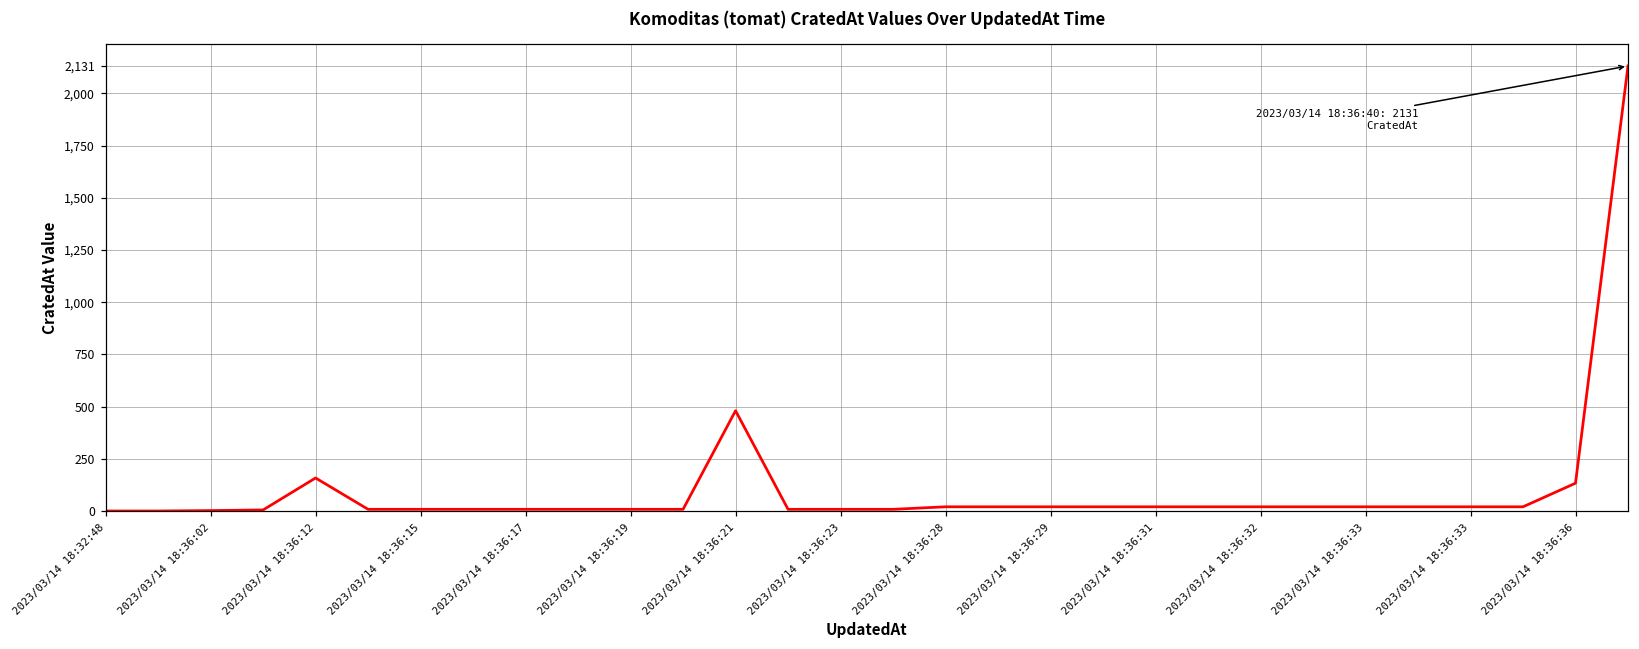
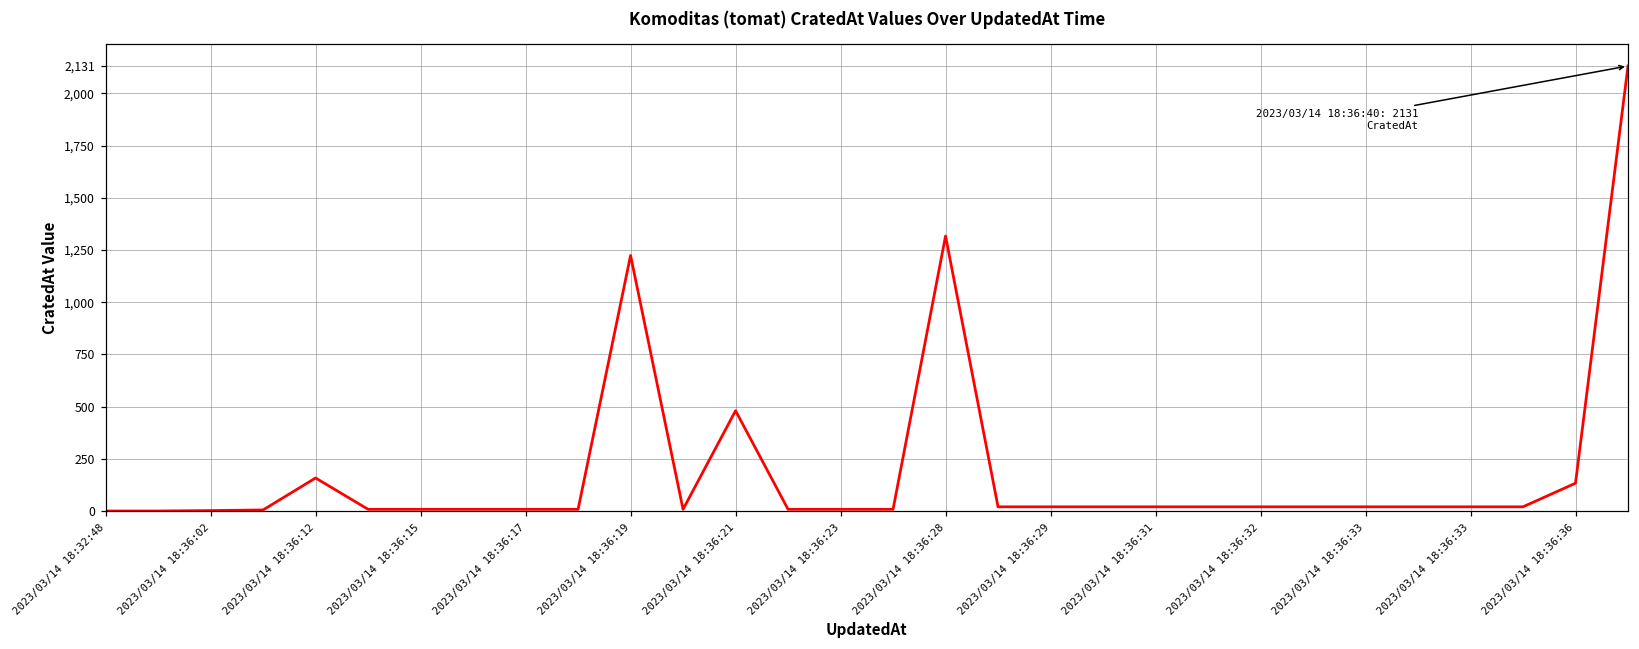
  {
    "2023/03/14 18:32:48": "0",
    "2023/03/14 18:36:02": "0",
    "2023/03/14 18:36:12": "160",
    "2023/03/14 18:36:17": "10",
-   "2023/03/14 18:36:19": "10",
+   "2023/03/14 18:36:19": "1,220",
    "2023/03/14 18:36:21": "480",
    "2023/03/14 18:36:23": "10",
-   "2023/03/14 18:36:28": "20",
+   "2023/03/14 18:36:28": "1,320",
    "2023/03/14 18:36:36": "130"
  }
